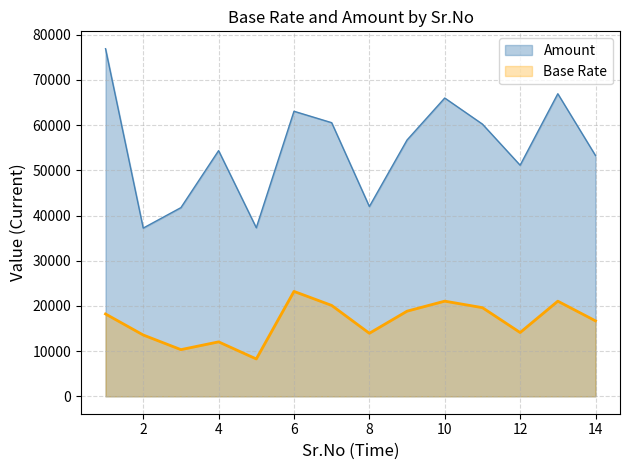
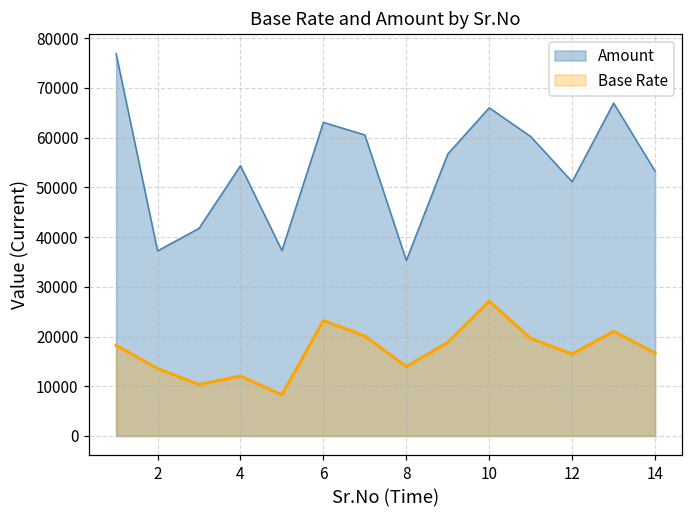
  {
    "Amount": {
      "2": 37000,
      "4": 54000,
      "6": 63000,
-     "8": 42000,
+     "8": 35000,
      "10": 66000,
      "12": 51000,
      "14": 53000
    },
    "Base Rate": {
      "2": 14000,
      "4": 12000,
      "6": 23000,
      "8": 14000,
-     "10": 21000,
-     "12": 14000,
+     "10": 27000,
+     "12": 16000,
      "14": 17000
    }
  }
